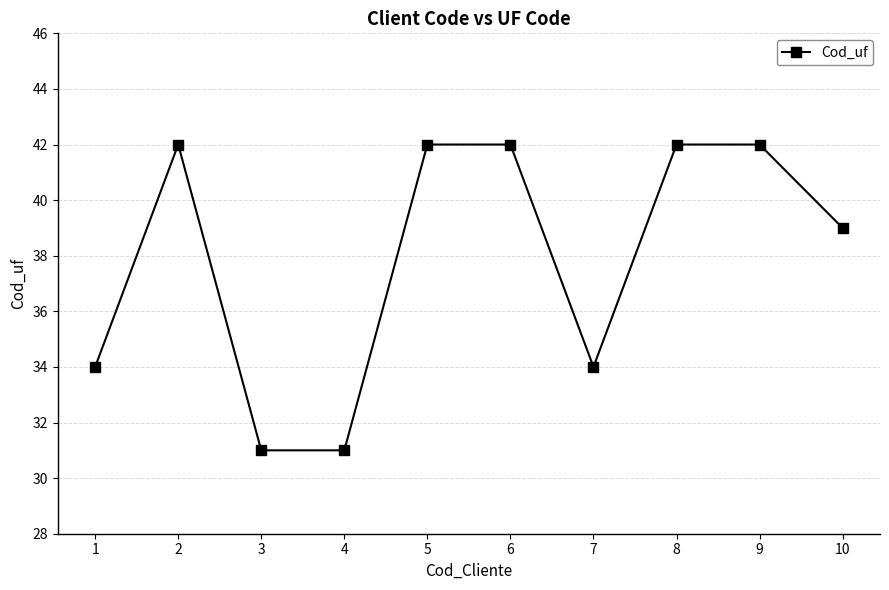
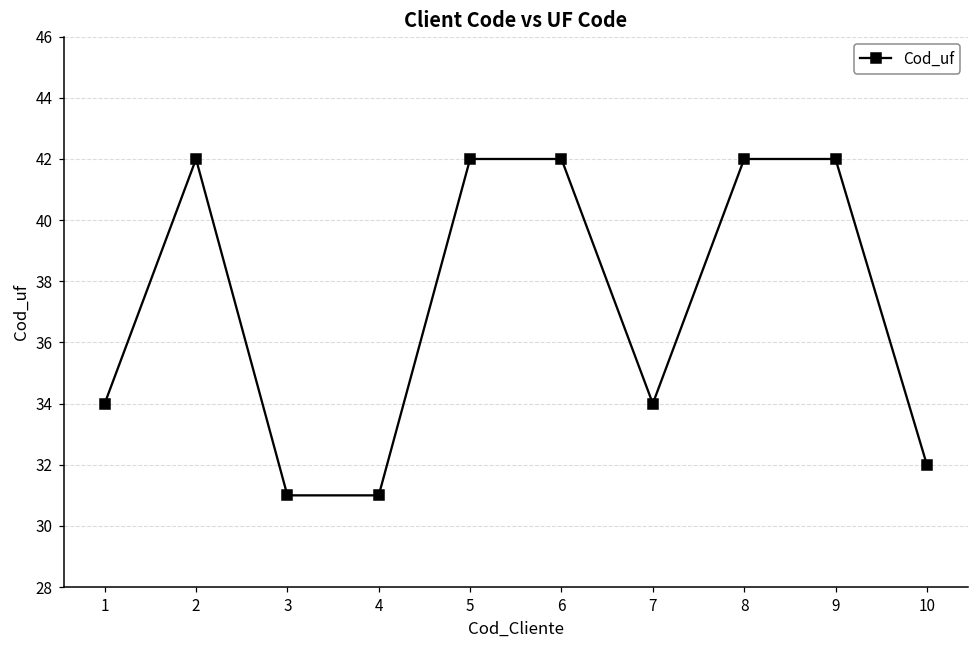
  {
    "1": 34,
    "2": 42,
    "3": 31,
    "4": 31,
    "5": 42,
    "6": 42,
    "7": 34,
    "8": 42,
    "9": 42,
-   "10": 39
+   "10": 32
  }
